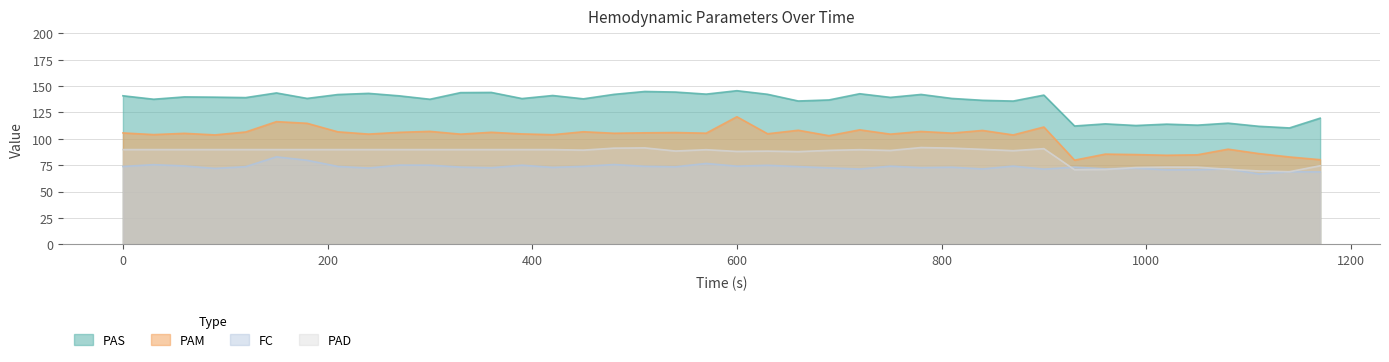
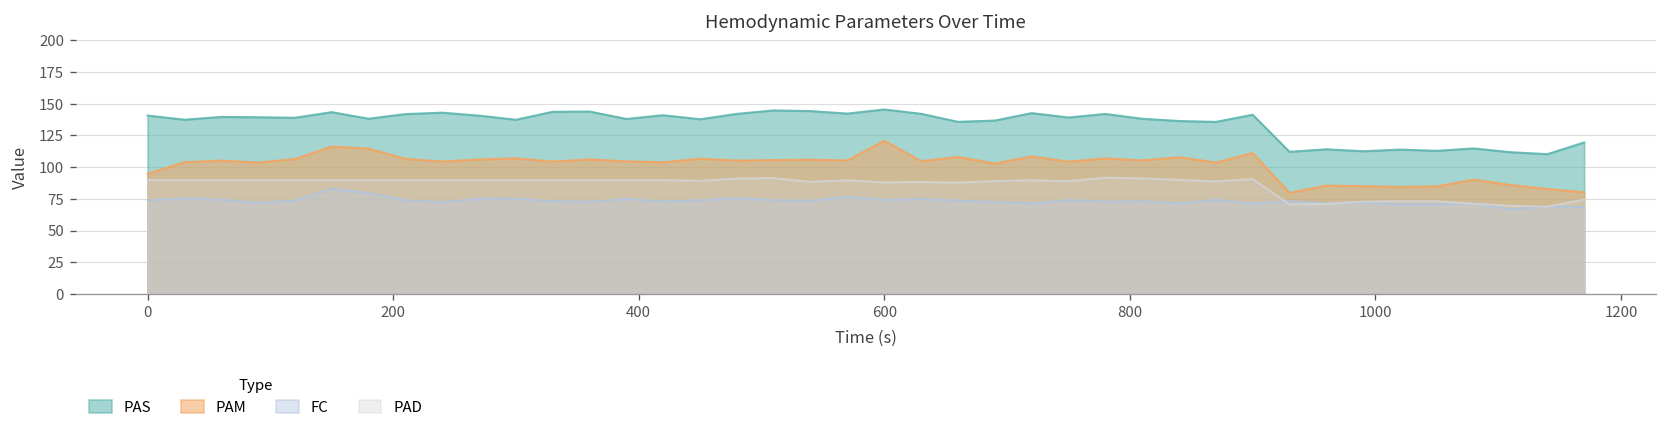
  {
    "PAS": {
      "0": 141,
      "600": 146
    },
    "PAM": {
-     "0": 106,
+     "0": 95,
      "600": 121
    }
  }
